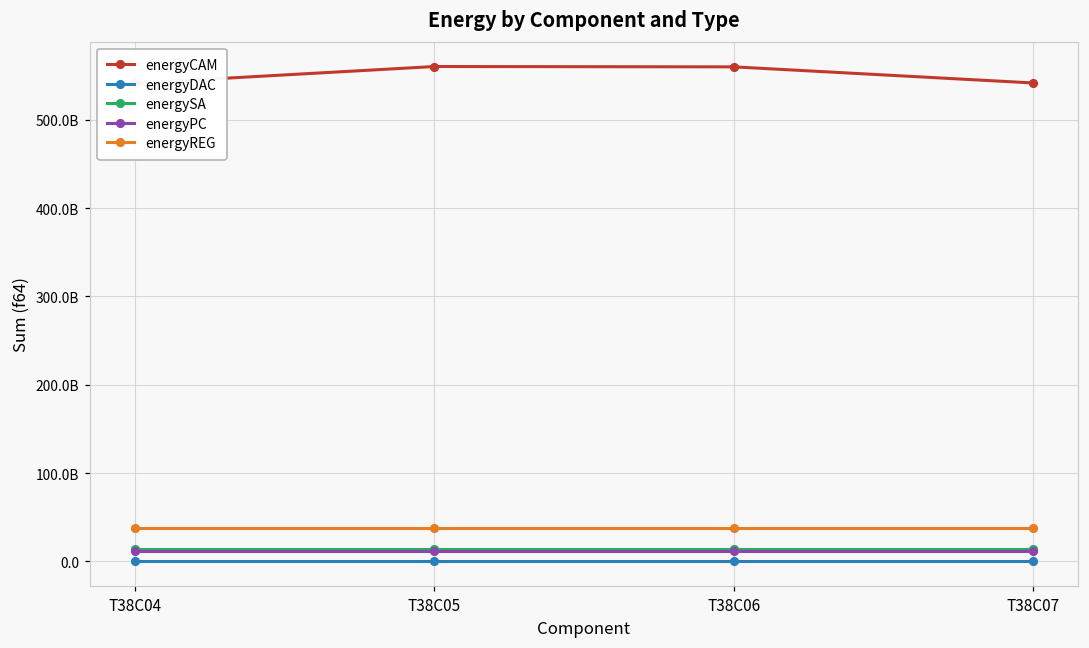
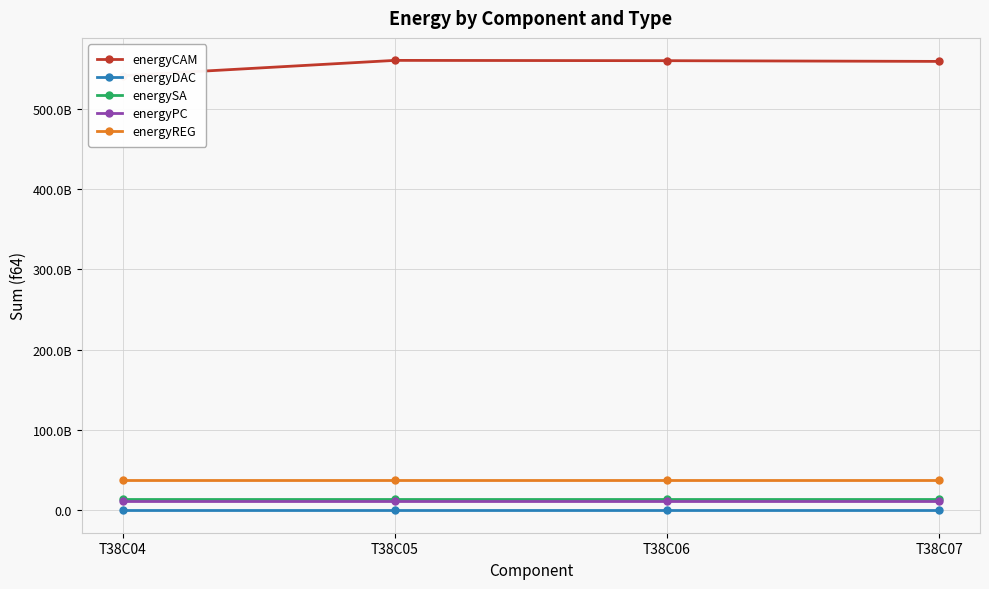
  {
    "energyCAM": {
      "T38C05": 560000000000,
      "T38C06": 560000000000,
-     "T38C07": 540000000000
+     "T38C07": 560000000000
    },
    "energyDAC": {
      "T38C04": 0,
      "T38C05": 0,
      "T38C06": 0,
      "T38C07": 0
    },
    "energyREG": {
      "T38C04": 40000000000,
      "T38C05": 40000000000,
      "T38C06": 40000000000,
      "T38C07": 40000000000
    }
  }
